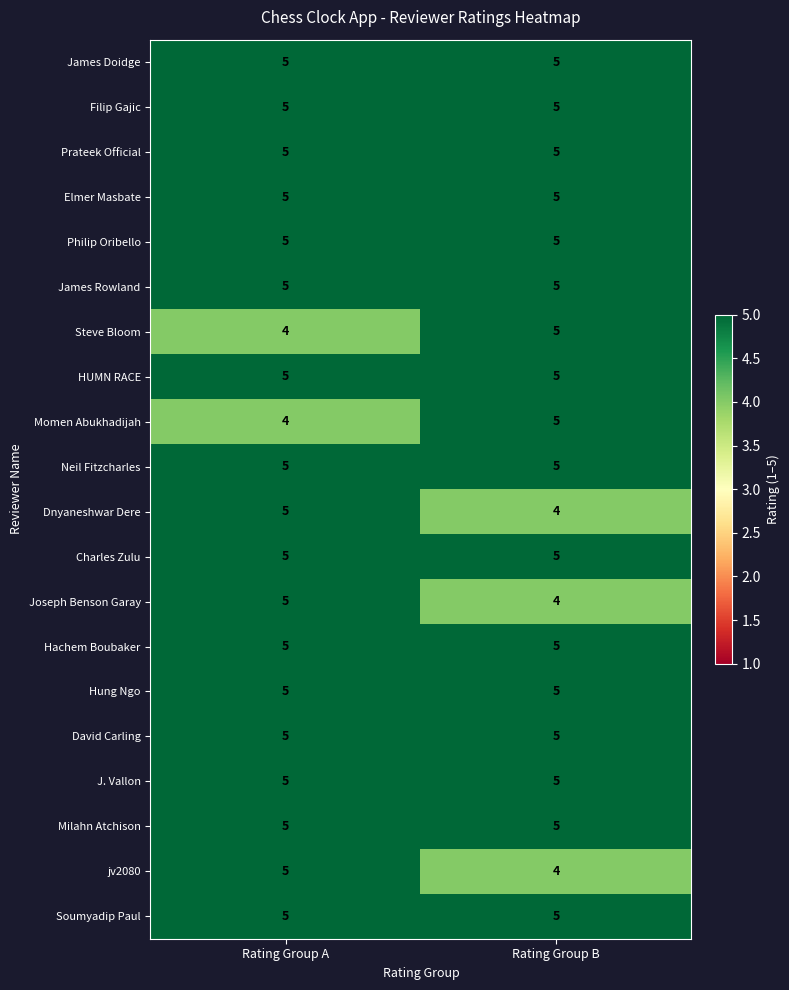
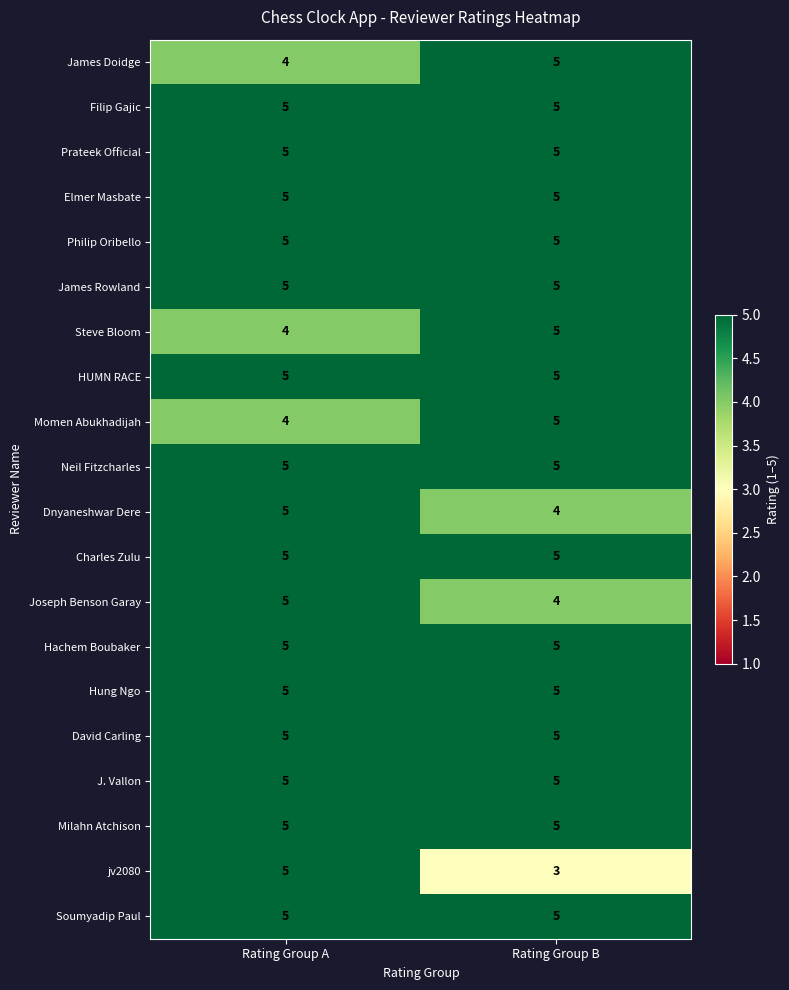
  {
    "James Doidge": {
-     "Rating Group A": 5,
+     "Rating Group A": 4,
      "Rating Group B": 5
    },
    "Filip Gajic": {
      "Rating Group A": 5,
      "Rating Group B": 5
    },
    "Prateek Official": {
      "Rating Group A": 5,
      "Rating Group B": 5
    },
    "Elmer Masbate": {
      "Rating Group A": 5,
      "Rating Group B": 5
    },
    "Philip Oribello": {
      "Rating Group A": 5,
      "Rating Group B": 5
    },
    "James Rowland": {
      "Rating Group A": 5,
      "Rating Group B": 5
    },
    "Steve Bloom": {
      "Rating Group A": 4,
      "Rating Group B": 5
    },
    "HUMN RACE": {
      "Rating Group A": 5,
      "Rating Group B": 5
    },
    "Momen Abukhadijah": {
      "Rating Group A": 4,
      "Rating Group B": 5
    },
    "Neil Fitzcharles": {
      "Rating Group A": 5,
      "Rating Group B": 5
    },
    "Dnyaneshwar Dere": {
      "Rating Group A": 5,
      "Rating Group B": 4
    },
    "Charles Zulu": {
      "Rating Group A": 5,
      "Rating Group B": 5
    },
    "Joseph Benson Garay": {
      "Rating Group A": 5,
      "Rating Group B": 4
    },
    "Hachem Boubaker": {
      "Rating Group A": 5,
      "Rating Group B": 5
    },
    "Hung Ngo": {
      "Rating Group A": 5,
      "Rating Group B": 5
    },
    "David Carling": {
      "Rating Group A": 5,
      "Rating Group B": 5
    },
    "J. Vallon": {
      "Rating Group A": 5,
      "Rating Group B": 5
    },
    "Milahn Atchison": {
      "Rating Group A": 5,
      "Rating Group B": 5
    },
    "jv2080": {
      "Rating Group A": 5,
-     "Rating Group B": 4
+     "Rating Group B": 3
    },
    "Soumyadip Paul": {
      "Rating Group A": 5,
      "Rating Group B": 5
    }
  }
